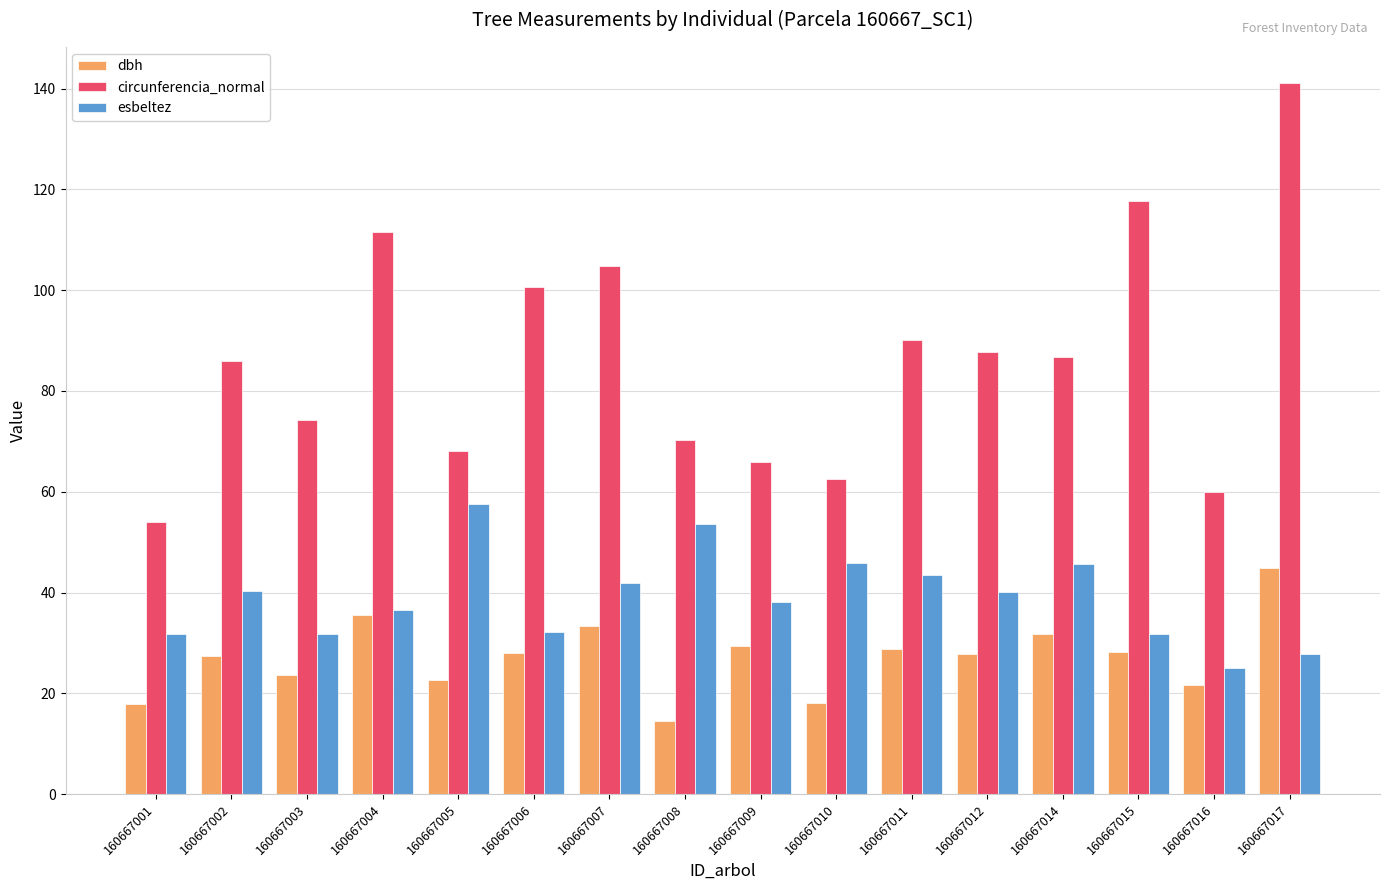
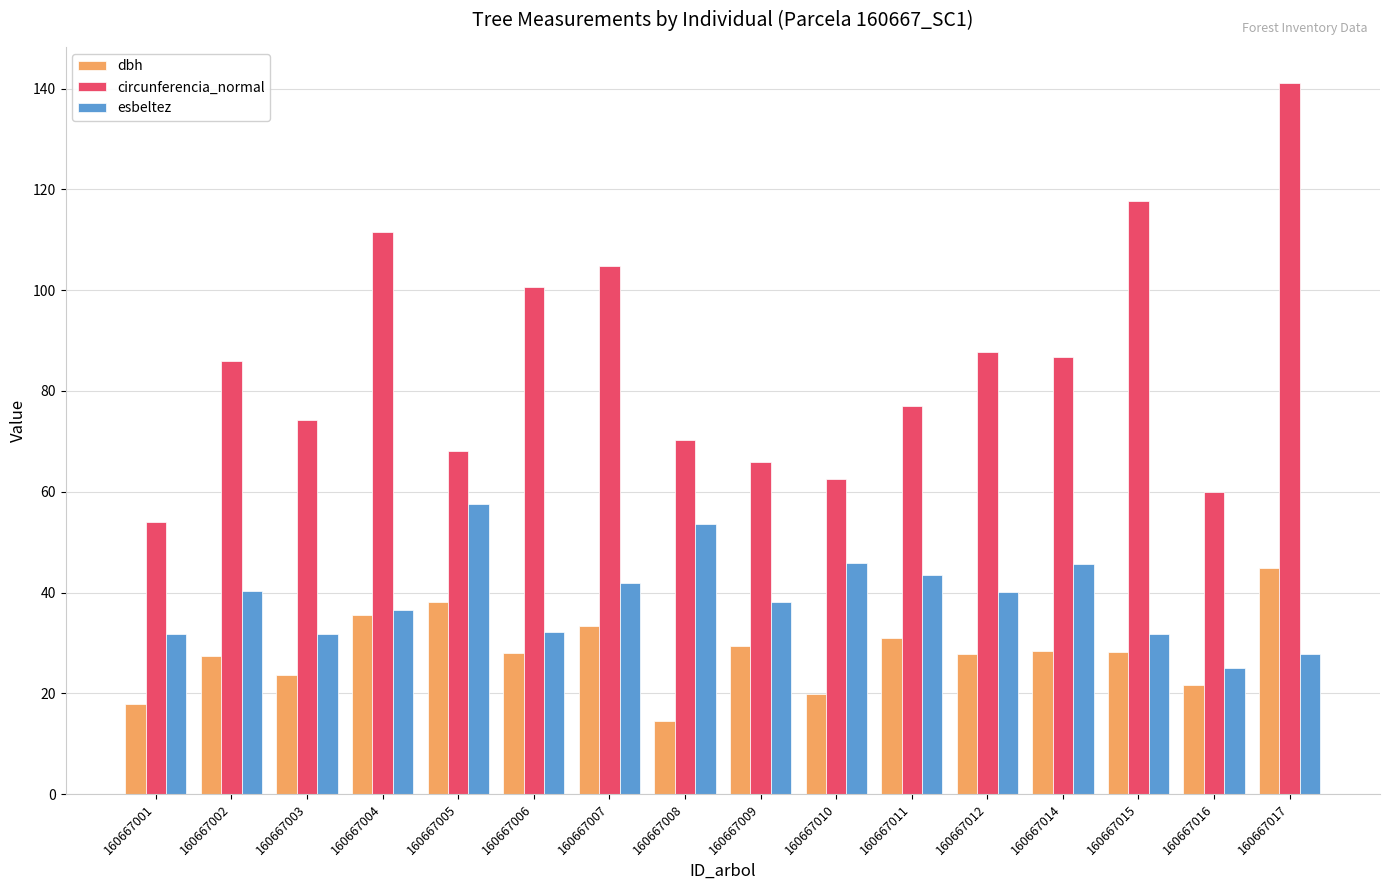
  {
    "dbh": {
      "160667001": 18,
      "160667002": 27,
      "160667003": 24,
      "160667004": 36,
-     "160667005": 23,
+     "160667005": 38,
      "160667006": 28,
      "160667007": 33,
      "160667008": 15,
      "160667009": 29,
-     "160667010": 18,
-     "160667011": 29,
+     "160667010": 20,
+     "160667011": 31,
      "160667012": 28,
-     "160667014": 32,
+     "160667014": 28,
      "160667015": 28,
      "160667016": 22,
      "160667017": 45
    },
    "circunferencia_normal": {
      "160667001": 54,
      "160667002": 86,
      "160667003": 74,
      "160667004": 112,
      "160667005": 68,
      "160667006": 101,
      "160667007": 105,
      "160667008": 70,
      "160667009": 66,
      "160667010": 63,
-     "160667011": 90,
+     "160667011": 77,
      "160667012": 88,
      "160667014": 87,
      "160667015": 118,
      "160667016": 60,
      "160667017": 141
    },
    "esbeltez": {
      "160667001": 32,
      "160667002": 40,
      "160667003": 32,
      "160667004": 37,
      "160667005": 58,
      "160667006": 32,
      "160667007": 42,
      "160667008": 54,
      "160667009": 38,
      "160667010": 46,
      "160667011": 44,
      "160667012": 40,
      "160667014": 46,
      "160667015": 32,
      "160667016": 25,
      "160667017": 28
    }
  }
